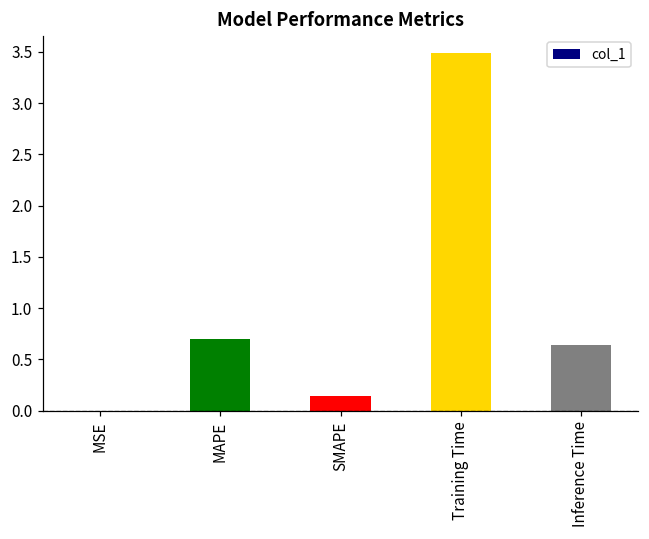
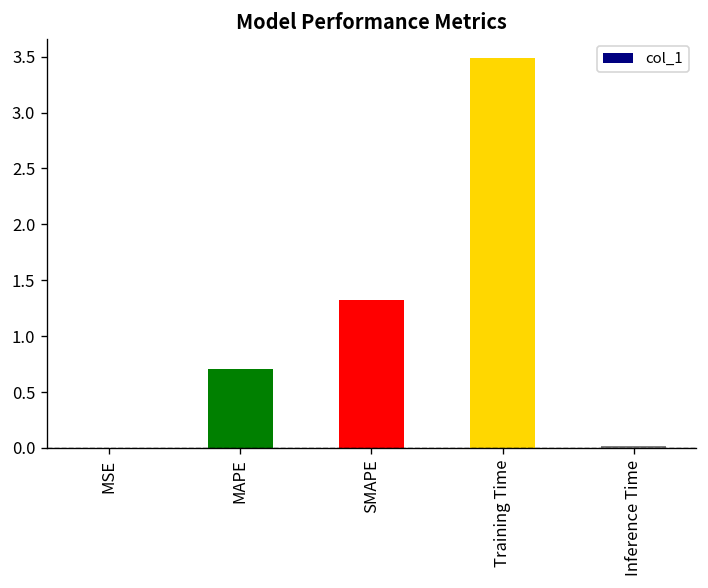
  {
    "MAPE": 0.7,
-   "SMAPE": 0.1,
+   "SMAPE": 1.3,
    "Training Time": 3.5,
-   "Inference Time": 0.6
+   "Inference Time": 0.0
  }
